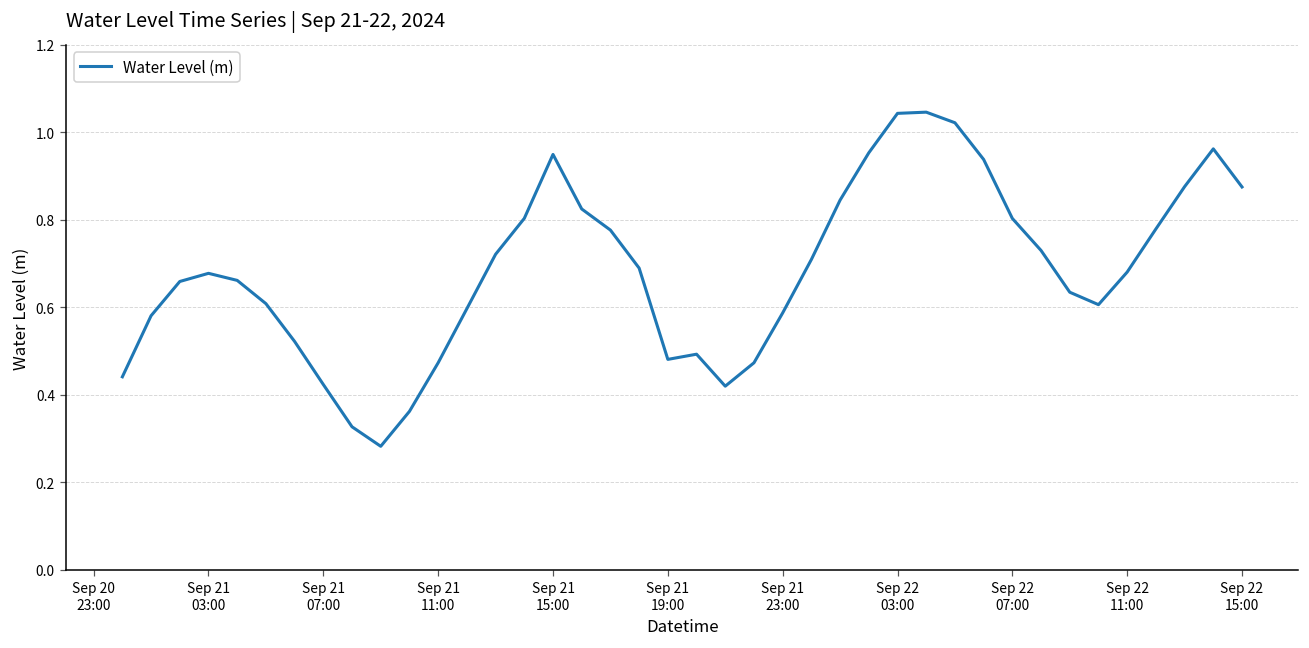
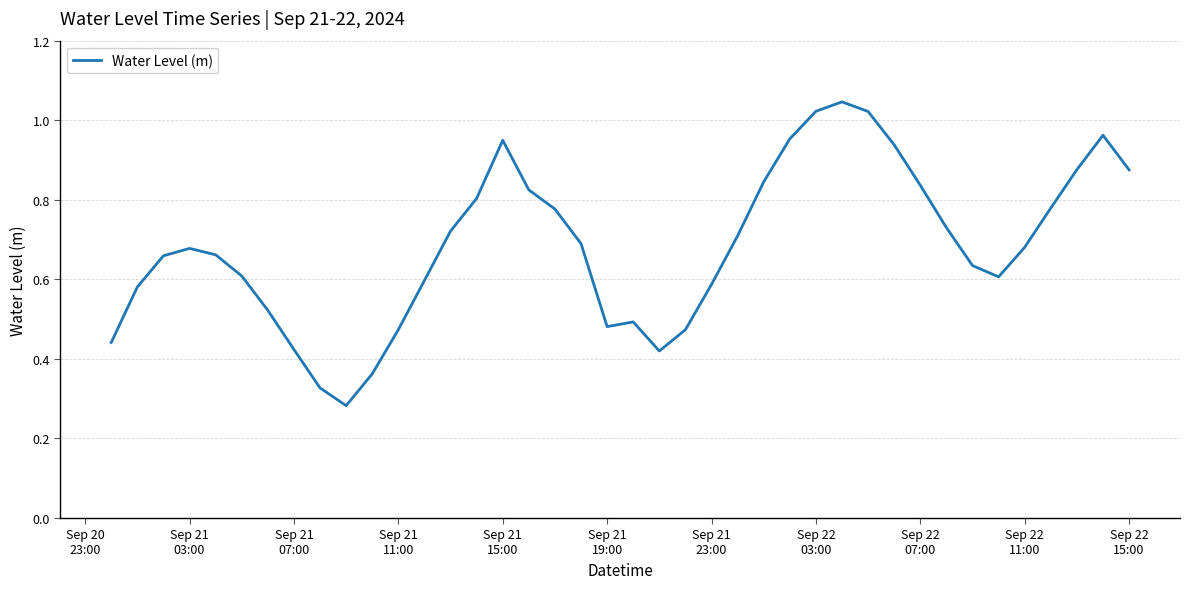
  {
    "Sep 21 03:00": 0.68,
    "Sep 21 07:00": 0.42,
    "Sep 21 11:00": 0.47,
    "Sep 21 15:00": 0.95,
    "Sep 21 19:00": 0.48,
    "Sep 21 23:00": 0.59,
-   "Sep 22 03:00": 1.04,
-   "Sep 22 07:00": 0.80,
+   "Sep 22 03:00": 1.02,
+   "Sep 22 07:00": 0.84,
    "Sep 22 11:00": 0.68,
    "Sep 22 15:00": 0.88
  }
